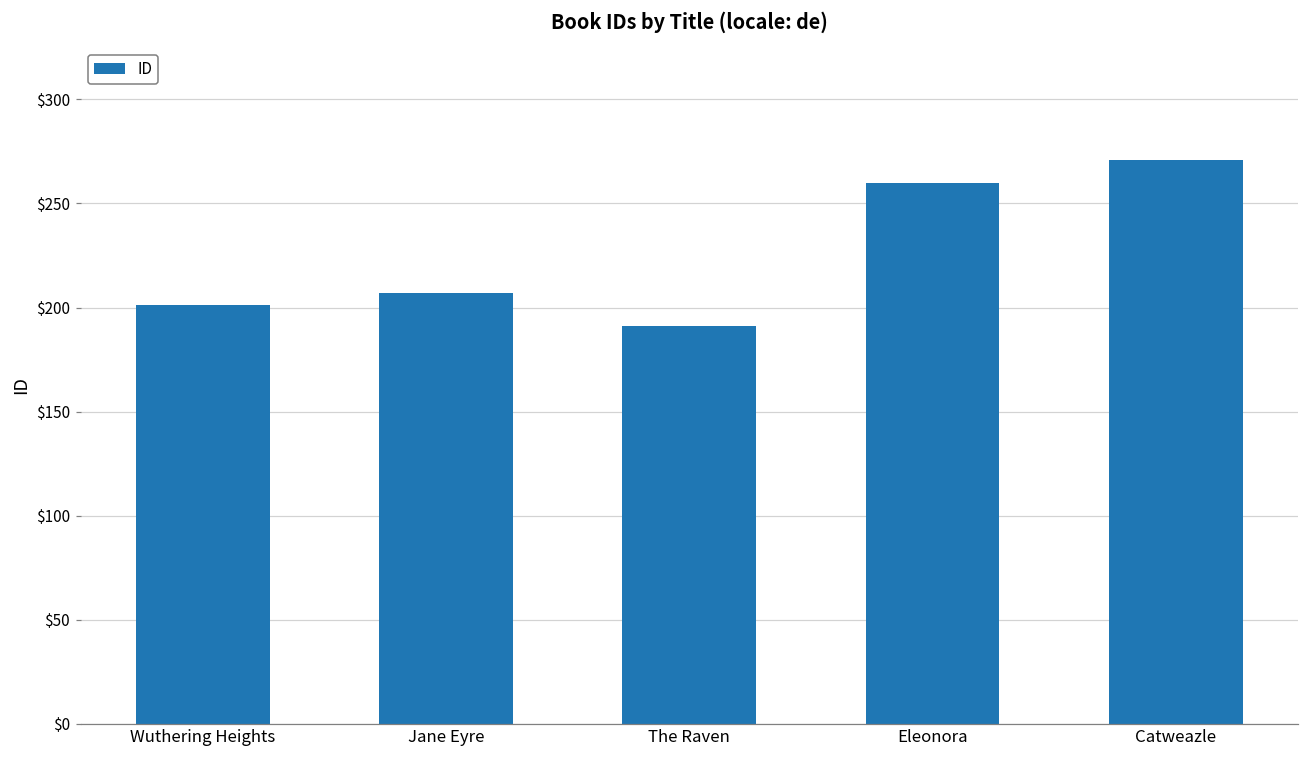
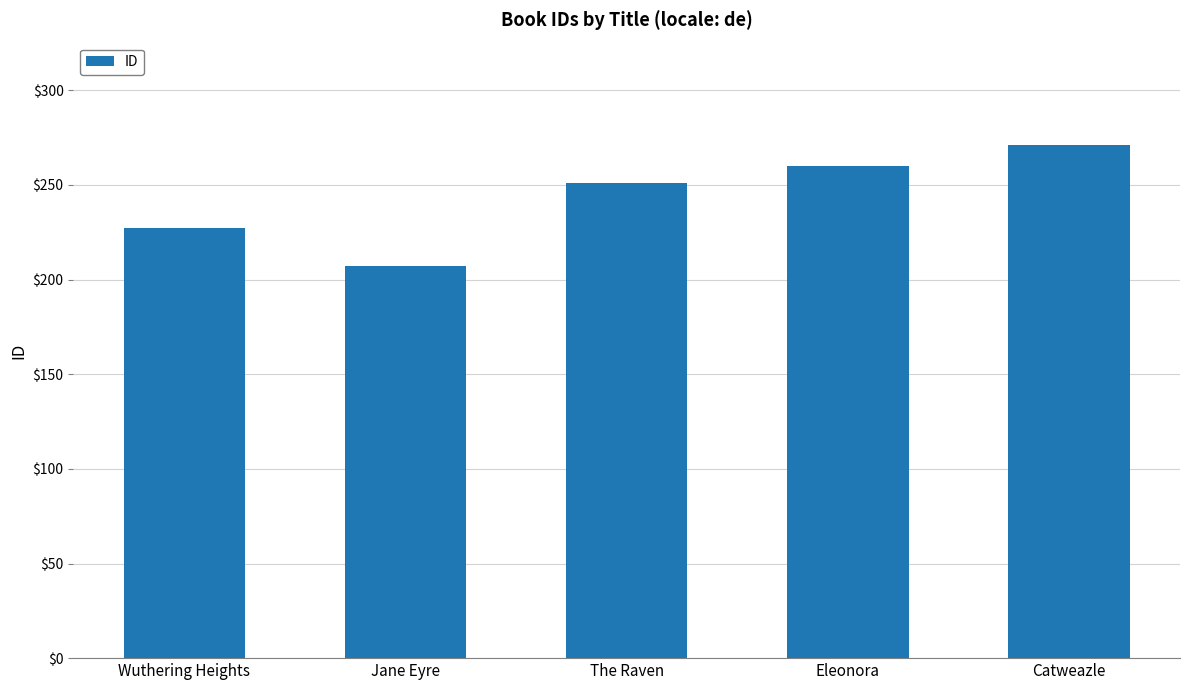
  {
-   "Wuthering Heights": "$201",
+   "Wuthering Heights": "$227",
    "Jane Eyre": "$207",
-   "The Raven": "$191",
+   "The Raven": "$251",
    "Eleonora": "$260",
    "Catweazle": "$271"
  }
